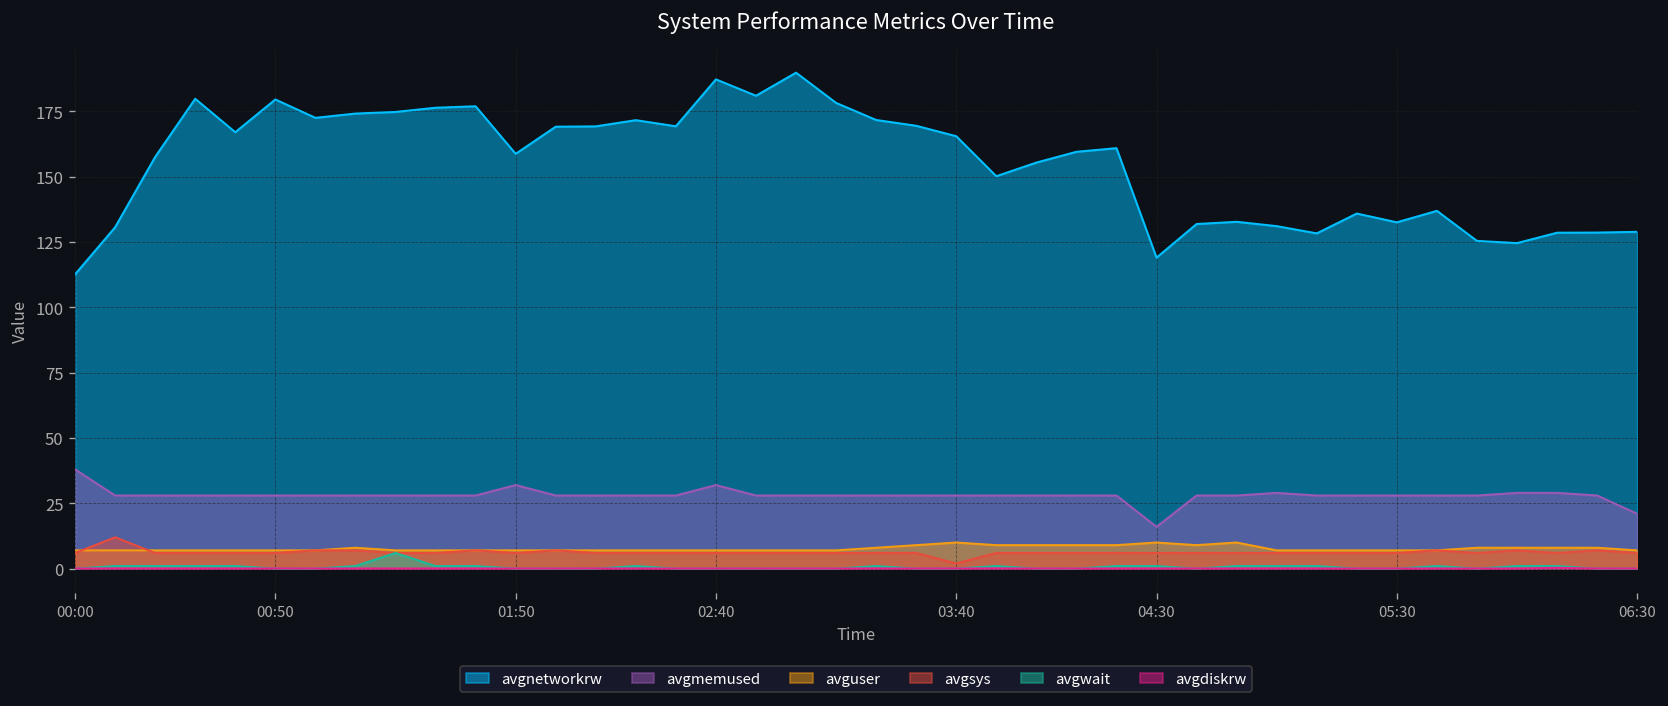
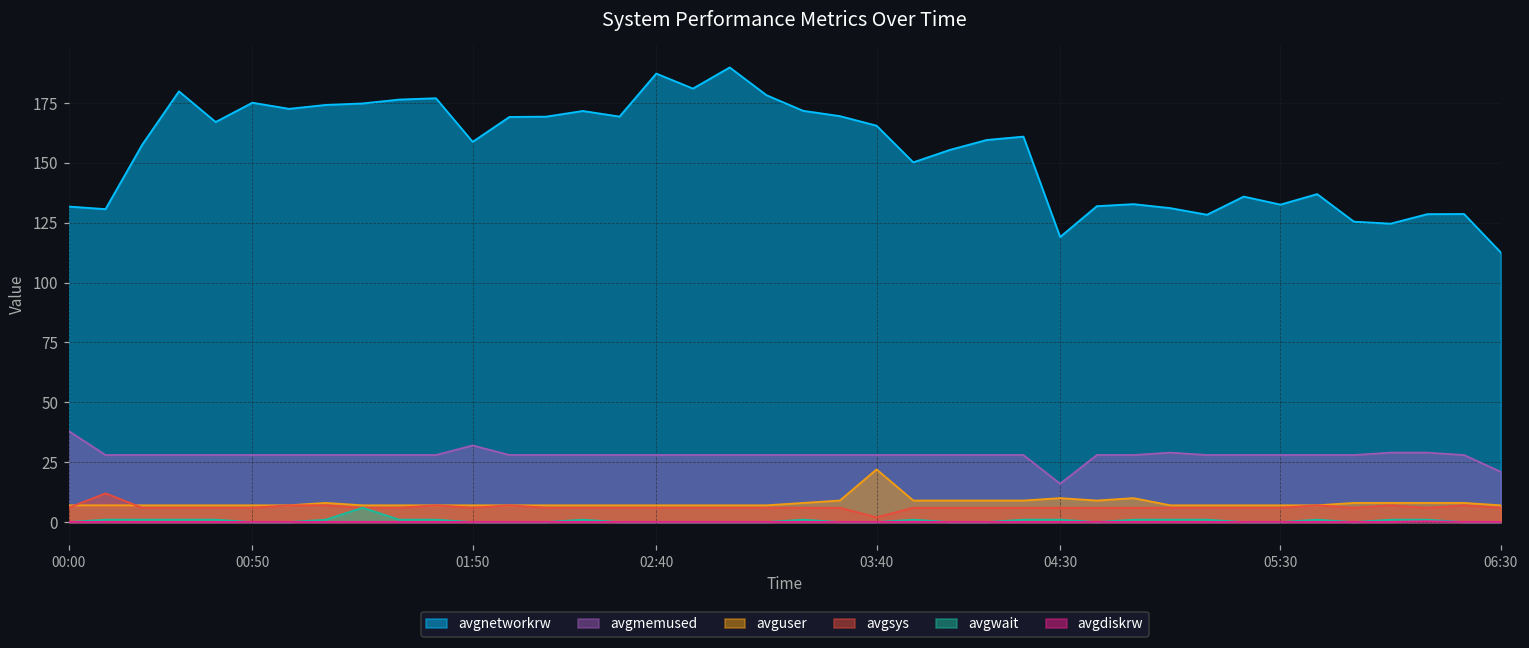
  {
    "avgnetworkrw": {
-     "00:00": 113,
-     "00:50": 180,
+     "00:00": 132,
+     "00:50": 175,
      "01:50": 159,
      "02:40": 187,
      "03:40": 166,
      "04:30": 119,
      "05:30": 133,
-     "06:30": 129
+     "06:30": 113
    },
    "avgmemused": {
      "00:00": 38,
      "00:50": 28,
      "01:50": 32,
-     "02:40": 32,
+     "02:40": 28,
      "03:40": 28,
      "04:30": 16,
      "05:30": 28,
      "06:30": 21
    },
    "avguser": {
-     "03:40": 10,
+     "03:40": 22,
      "04:30": 10
    },
    "avgsys": {
      "03:40": 2,
      "04:30": 6
    }
  }
